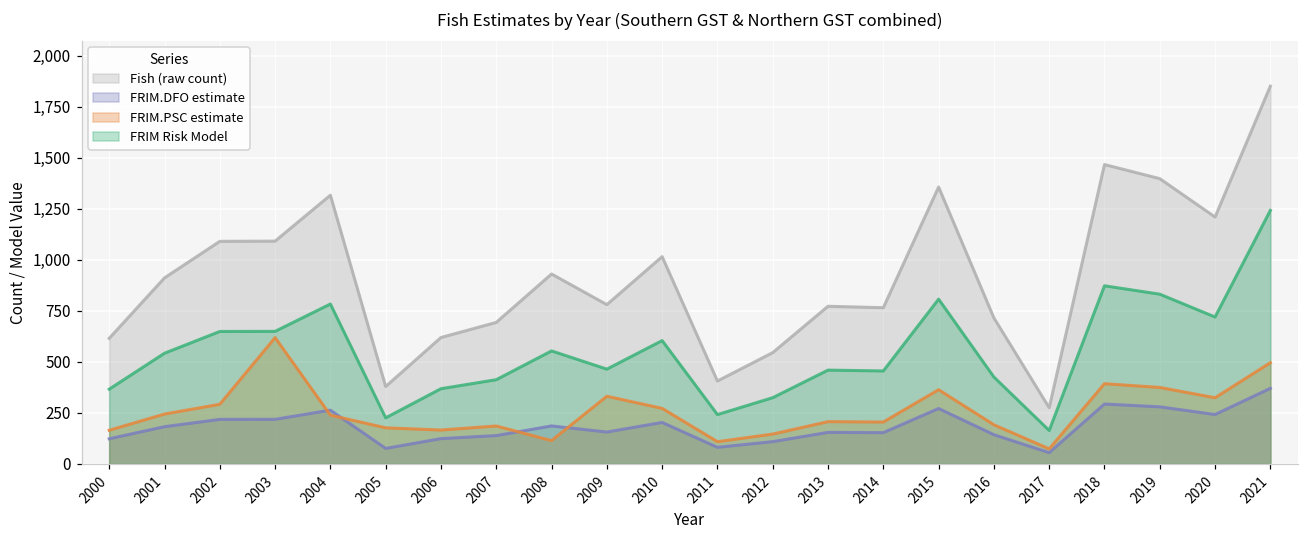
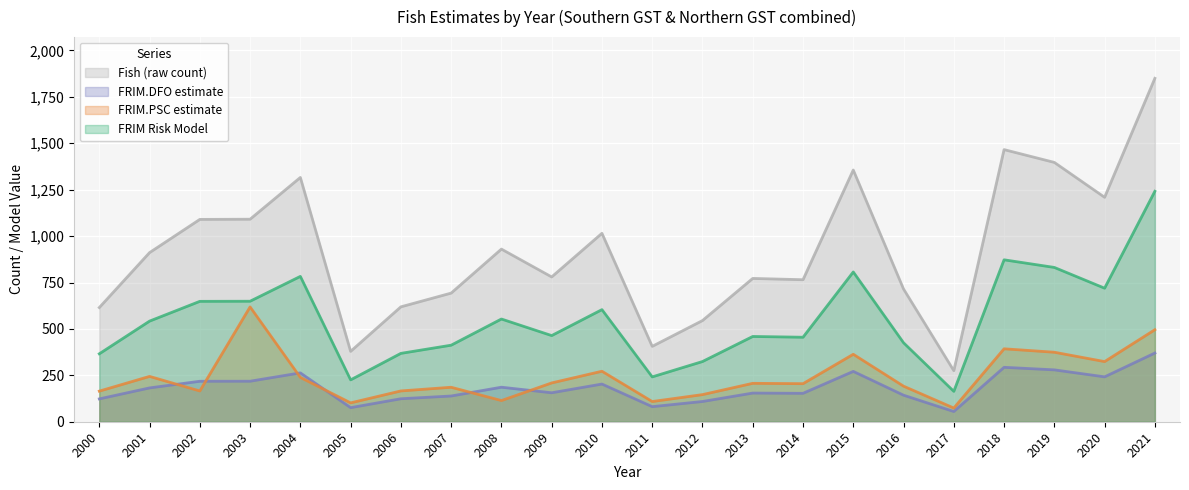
  {
    "FRIM.PSC estimate": {
      "2000": 160,
      "2001": 240,
-     "2002": 290,
+     "2002": 170,
      "2003": 620,
      "2004": 240,
-     "2005": 180,
+     "2005": 100,
      "2006": 170,
      "2007": 190,
      "2008": 110,
-     "2009": 330,
+     "2009": 210,
      "2010": 270,
      "2011": 110,
      "2012": 150,
      "2013": 210,
      "2014": 210,
      "2015": 360,
      "2016": 190,
      "2017": 70,
      "2018": 390,
      "2019": 370,
      "2020": 320,
      "2021": 500
    }
  }
